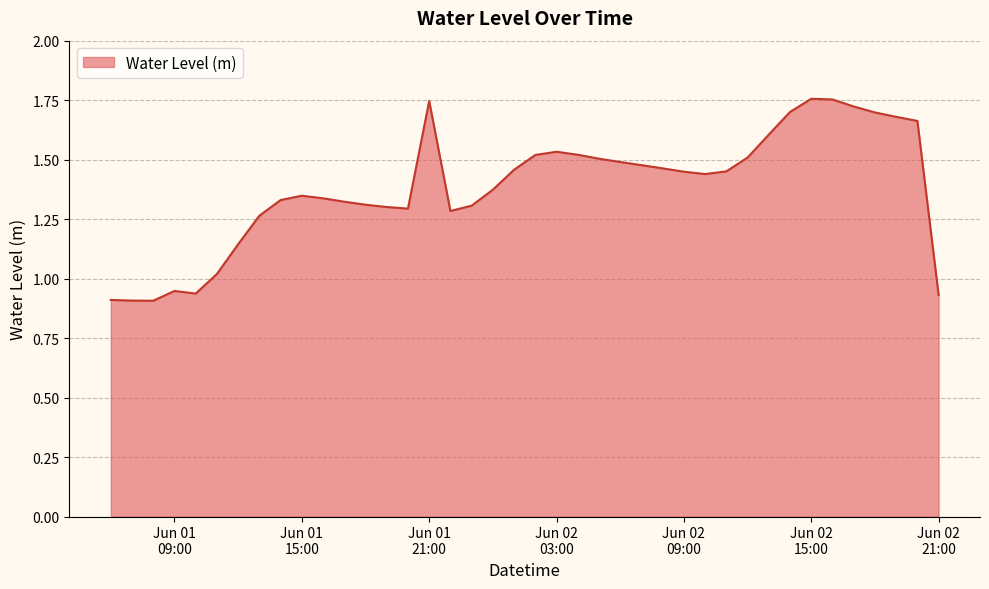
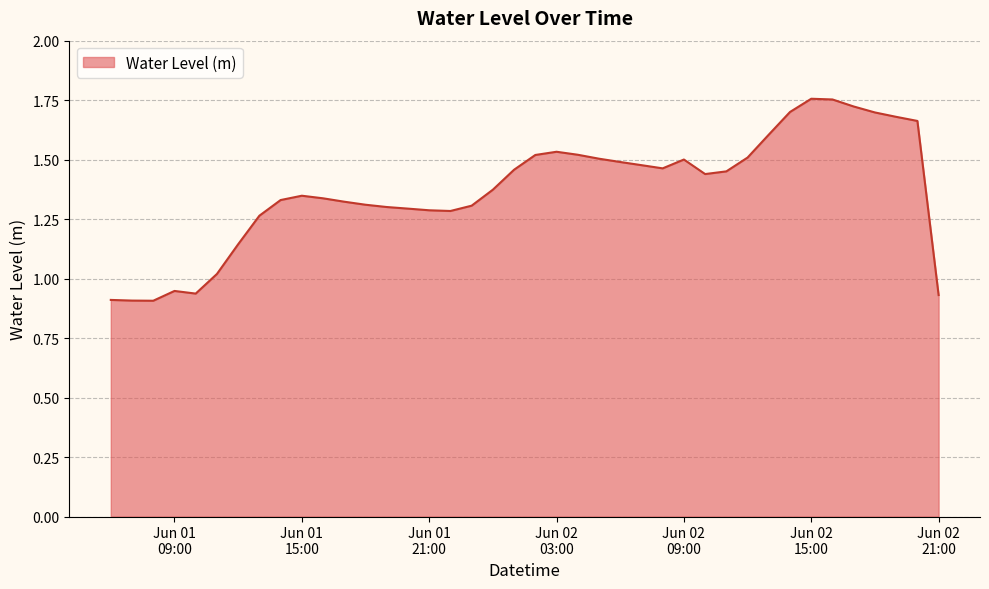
  {
    "Jun 01 09:00": 0.95,
    "Jun 01 15:00": 1.35,
-   "Jun 01 21:00": 1.75,
+   "Jun 01 21:00": 1.29,
    "Jun 02 03:00": 1.53,
-   "Jun 02 09:00": 1.45,
+   "Jun 02 09:00": 1.50,
    "Jun 02 15:00": 1.76,
    "Jun 02 21:00": 0.93
  }
